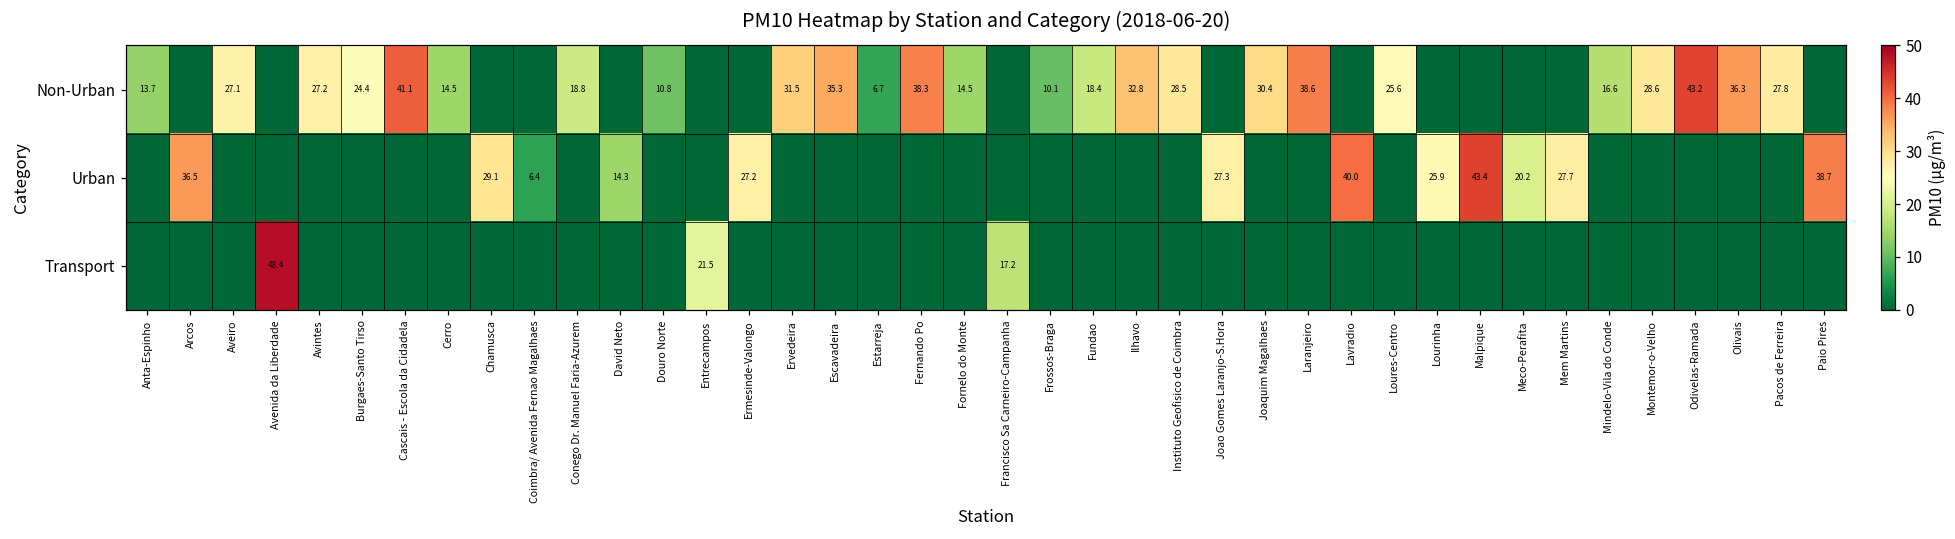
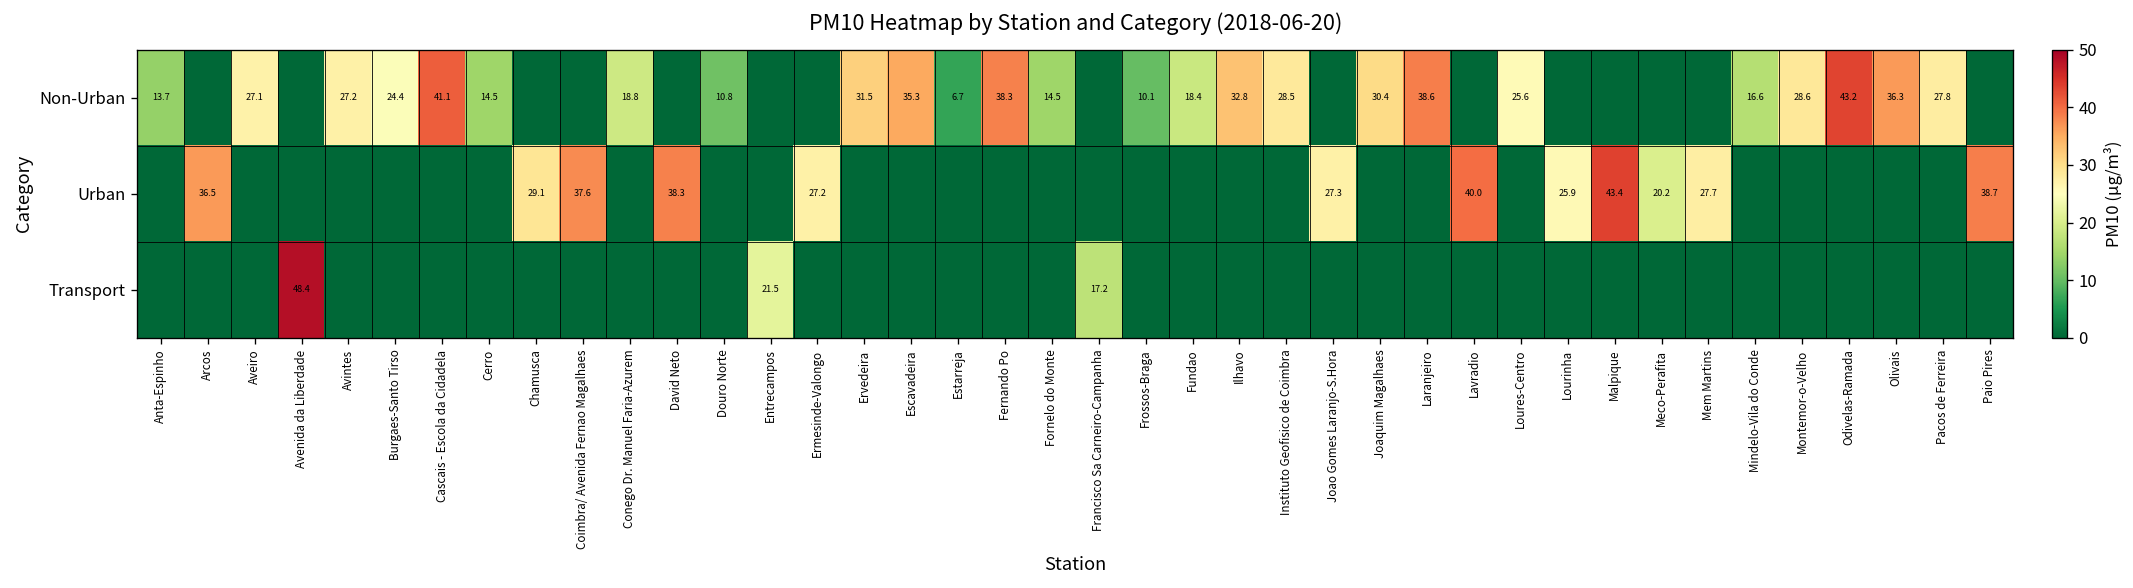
  {
    "Non-Urban": {
      "Anta-Espinho": 13.7,
      "Aveiro": 27.1,
      "Avintes": 27.2,
      "Burgaes-Santo Tirso": 24.4,
      "Cascais - Escola da Cidadela": 41.1,
      "Cerro": 14.5,
      "Conego Dr. Manuel Faria-Azurem": 18.8,
      "Douro Norte": 10.8,
      "Ervedeira": 31.5,
      "Escavadeira": 35.3,
      "Estarreja": 6.7,
      "Fernando Po": 38.3,
      "Fornelo do Monte": 14.5,
      "Frossos-Braga": 10.1,
      "Fundao": 18.4,
      "Ilhavo": 32.8,
      "Instituto Geofisico de Coimbra": 28.5,
      "Joaquim Magalhaes": 30.4,
      "Laranjeiro": 38.6,
      "Loures-Centro": 25.6,
      "Mindelo-Vila do Conde": 16.6,
      "Montemor-o-Velho": 28.6,
      "Odivelas-Ramada": 43.2,
      "Olivais": 36.3,
      "Pacos de Ferreira": 27.8
    },
    "Urban": {
      "Arcos": 36.5,
      "Chamusca": 29.1,
-     "Coimbra/ Avenida Fernao Magalhaes": 6.4,
-     "David Neto": 14.3,
+     "Coimbra/ Avenida Fernao Magalhaes": 37.6,
+     "David Neto": 38.3,
      "Ermesinde-Valongo": 27.2,
      "Joao Gomes Laranjo-S.Hora": 27.3,
      "Lavradio": 40.0,
      "Lourinha": 25.9,
      "Malpique": 43.4,
      "Meco-Perafita": 20.2,
      "Mem Martins": 27.7,
      "Paio Pires": 38.7
    },
    "Transport": {
      "Avenida da Liberdade": 48.4,
      "Entrecampos": 21.5,
      "Francisco Sa Carneiro-Campanha": 17.2
    }
  }
